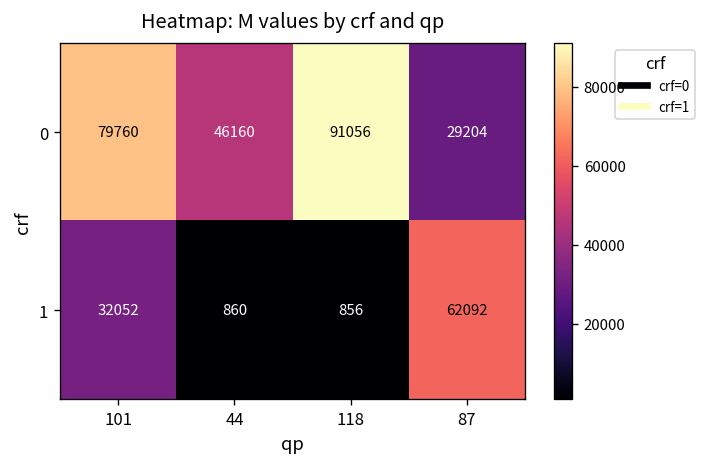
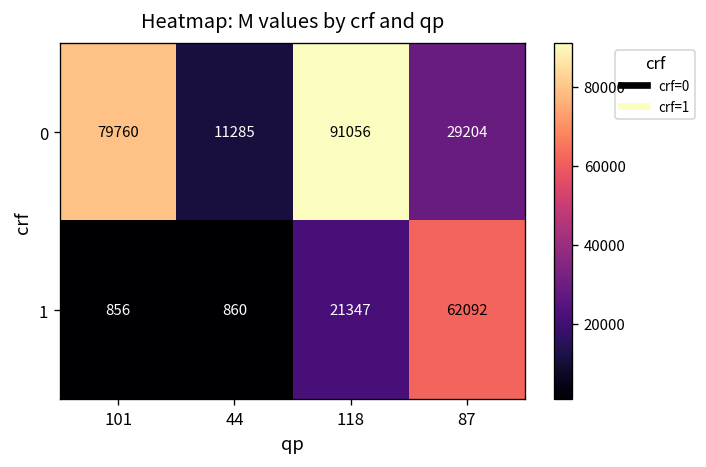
  {
    "0": {
      "101": 79760,
-     "44": 46160,
+     "44": 11285,
      "118": 91056,
      "87": 29204
    },
    "1": {
-     "101": 32052,
+     "101": 856,
      "44": 860,
-     "118": 856,
+     "118": 21347,
      "87": 62092
    }
  }
